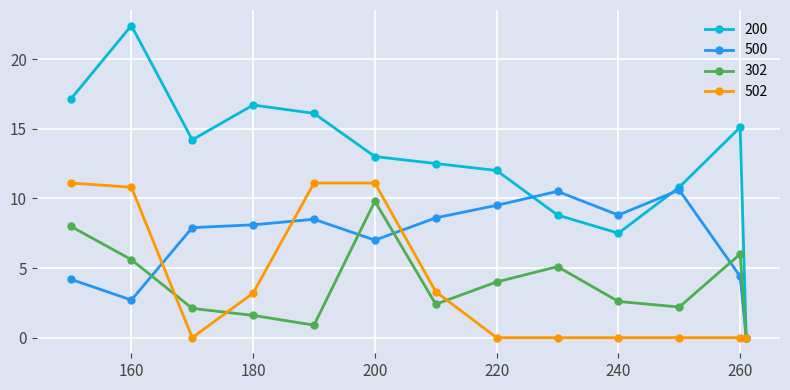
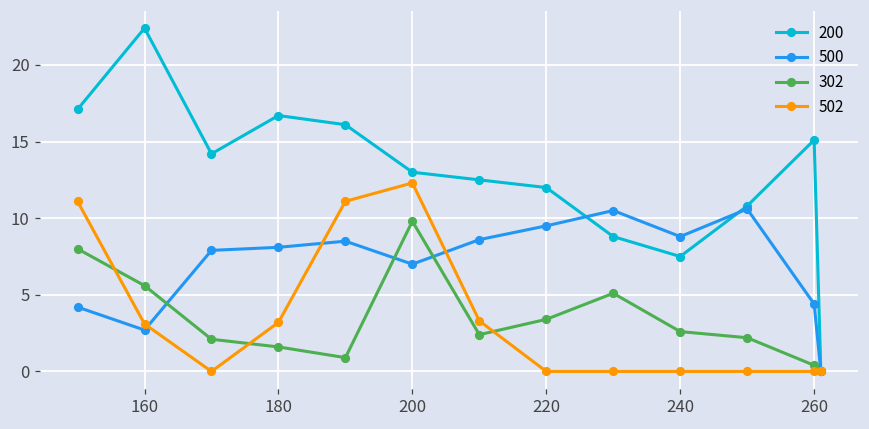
  {
    "302": {
      "160": 5.6,
      "180": 1.6,
      "200": 9.8,
-     "220": 4.0,
+     "220": 3.4,
      "240": 2.6,
-     "260": 6.0
+     "260": 0.4
    },
    "502": {
-     "160": 10.8,
+     "160": 3.1,
      "180": 3.2,
-     "200": 11.1,
+     "200": 12.3,
      "220": 0.0,
      "240": 0.0,
      "260": 0.0
    }
  }
